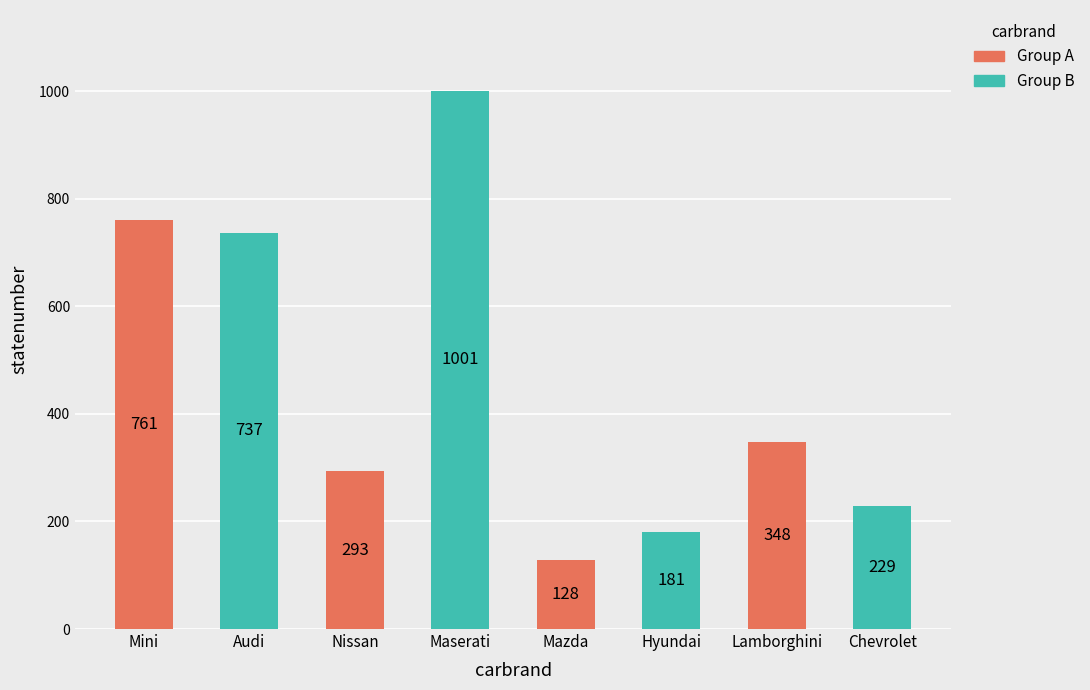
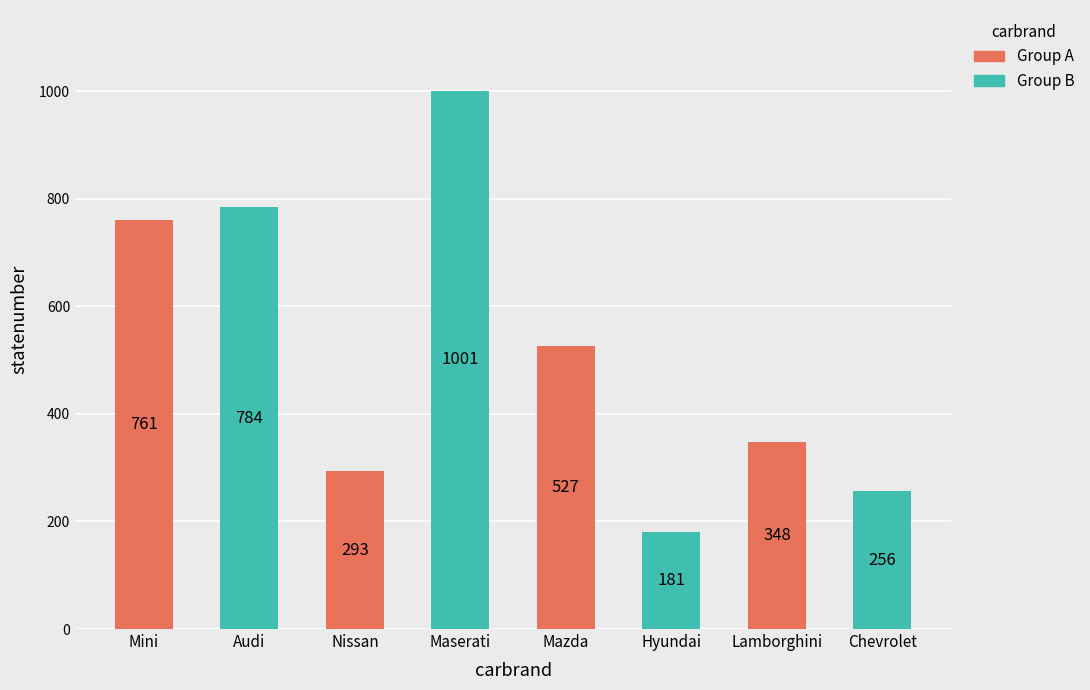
  {
    "Mini": 761,
-   "Audi": 737,
+   "Audi": 784,
    "Nissan": 293,
    "Maserati": 1001,
-   "Mazda": 128,
+   "Mazda": 527,
    "Hyundai": 181,
    "Lamborghini": 348,
-   "Chevrolet": 229
+   "Chevrolet": 256
  }
